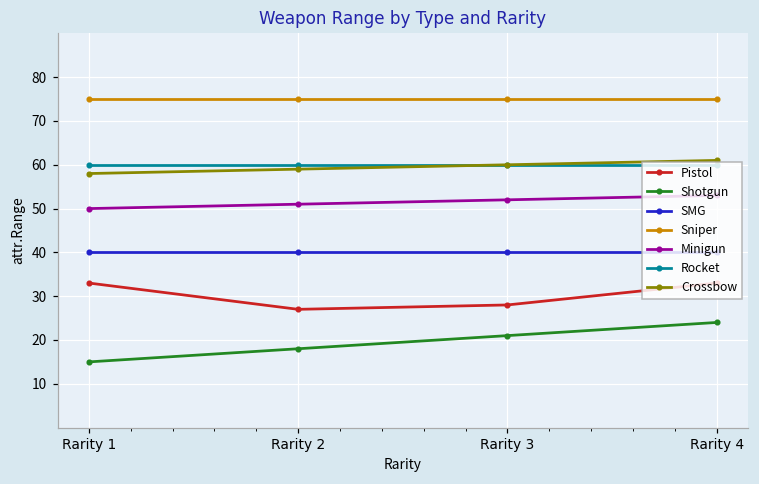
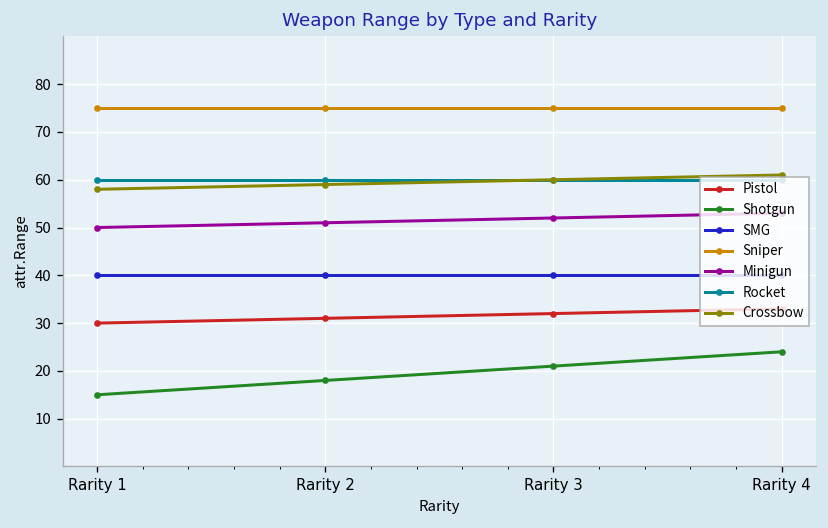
  {
    "Pistol": {
-     "Rarity 1": 33,
-     "Rarity 2": 27,
-     "Rarity 3": 28
+     "Rarity 1": 30,
+     "Rarity 2": 31,
+     "Rarity 3": 32
    },
    "Shotgun": {
      "Rarity 1": 15,
      "Rarity 2": 18,
      "Rarity 3": 21,
      "Rarity 4": 24
    },
    "SMG": {
      "Rarity 1": 40,
      "Rarity 2": 40,
      "Rarity 3": 40
    },
    "Sniper": {
      "Rarity 1": 75,
      "Rarity 2": 75,
      "Rarity 3": 75,
      "Rarity 4": 75
    },
    "Minigun": {
      "Rarity 1": 50,
      "Rarity 2": 51,
      "Rarity 3": 52
    },
    "Rocket": {
      "Rarity 1": 60,
      "Rarity 2": 60,
      "Rarity 4": 60
    },
    "Crossbow": {
      "Rarity 1": 58,
      "Rarity 2": 59,
      "Rarity 4": 61
    }
  }
